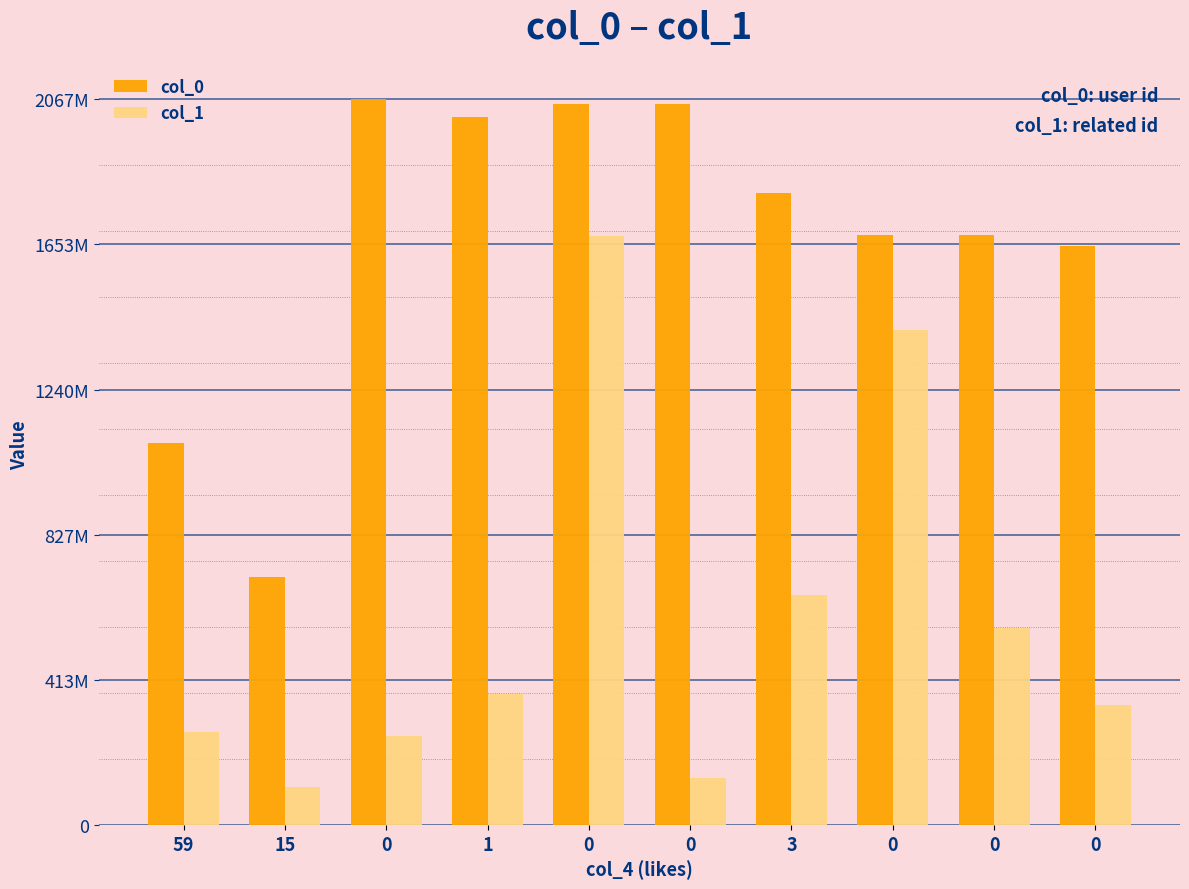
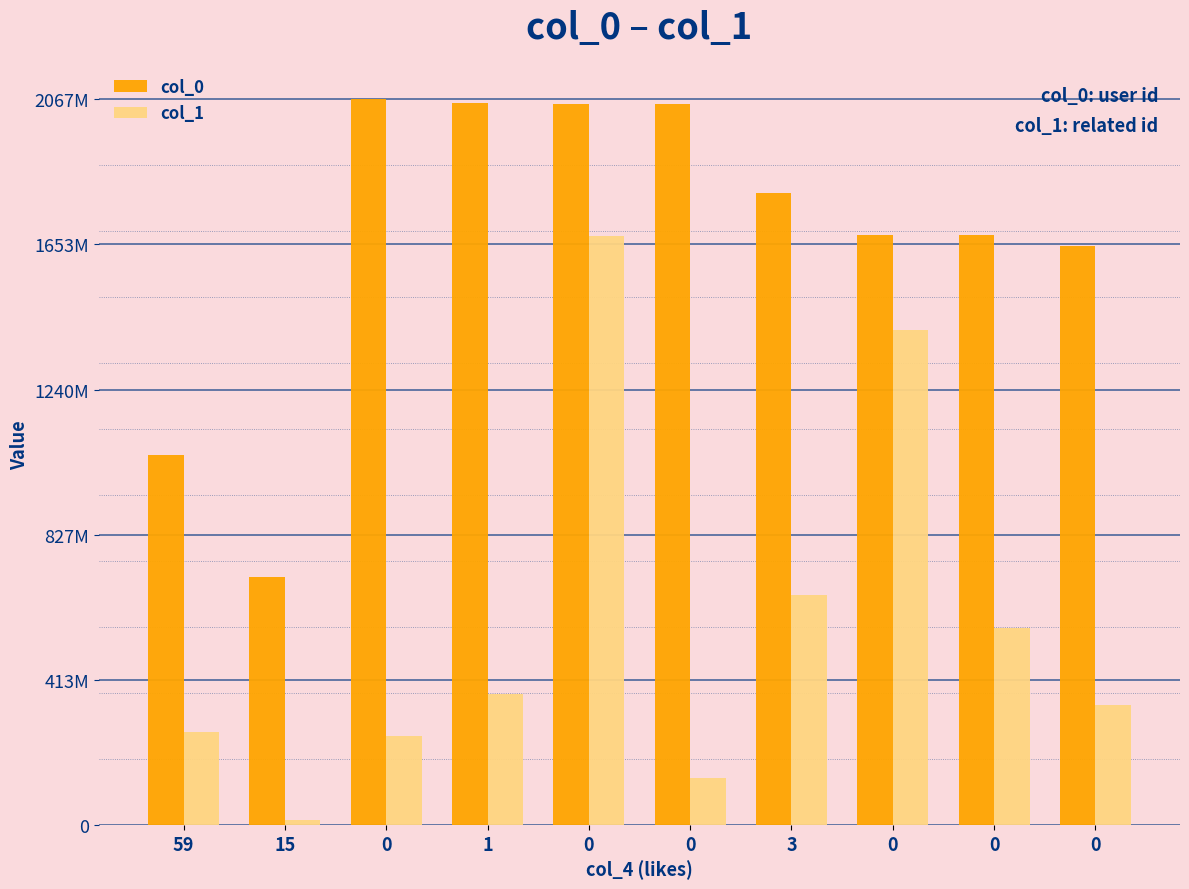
  {
    "col_0": {
-     "59": 1090000000,
+     "59": 1050000000,
      "15": 710000000,
-     "1": 2020000000,
+     "1": 2050000000,
      "3": 1800000000
    },
    "col_1": {
      "59": 260000000,
-     "15": 110000000,
+     "15": 10000000,
      "1": 370000000,
      "3": 650000000
    }
  }
